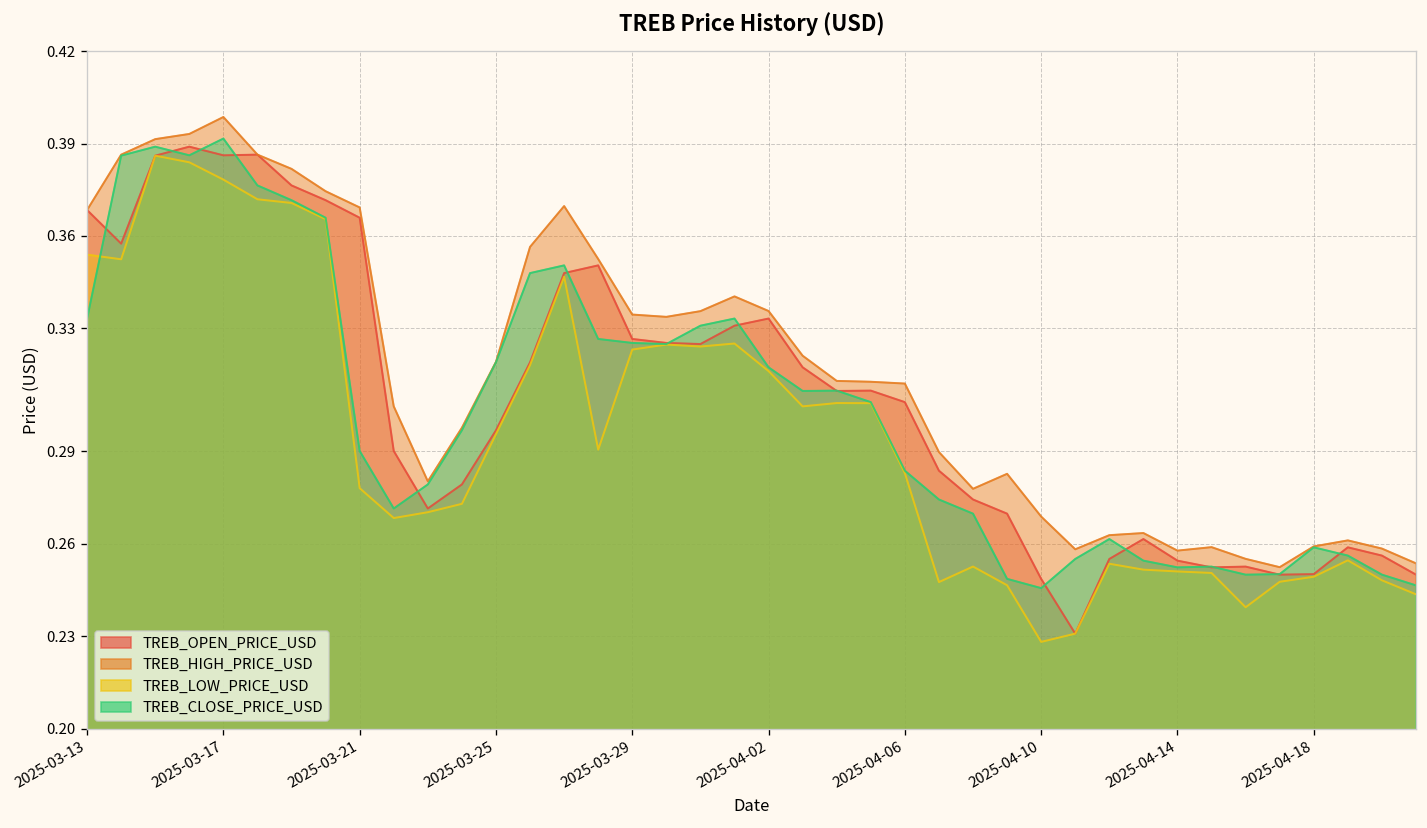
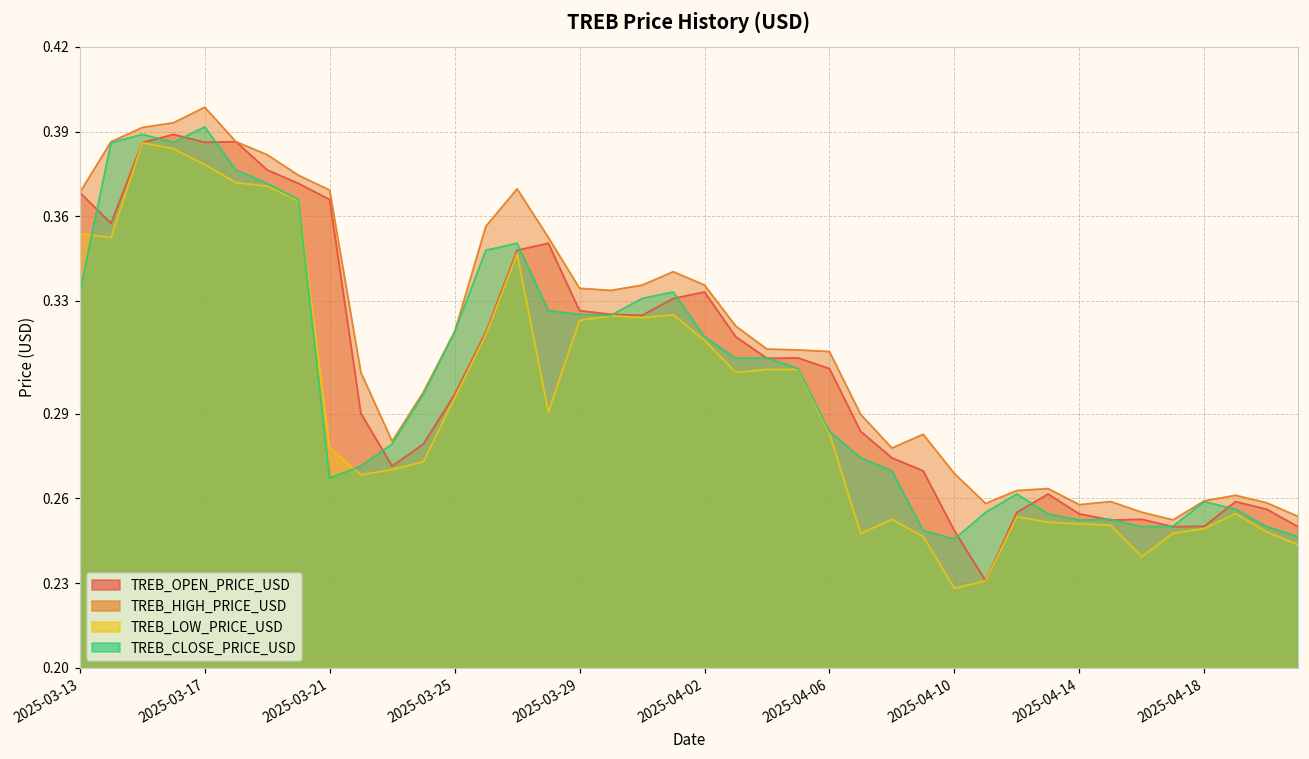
  {
    "TREB_CLOSE_PRICE_USD": {
      "2025-03-13": 0.333,
      "2025-03-17": 0.392,
-     "2025-03-21": 0.290,
+     "2025-03-21": 0.267,
      "2025-03-29": 0.325,
      "2025-04-02": 0.317,
      "2025-04-10": 0.246,
      "2025-04-14": 0.252
    }
  }
